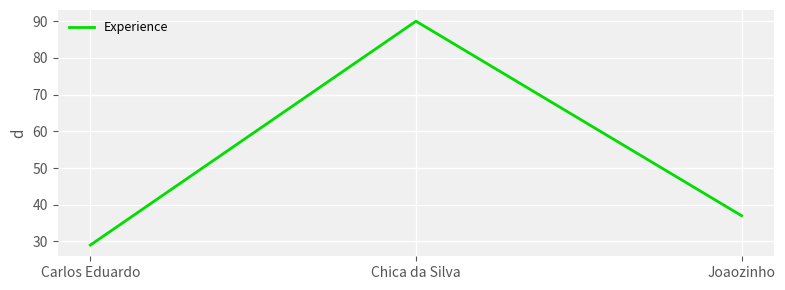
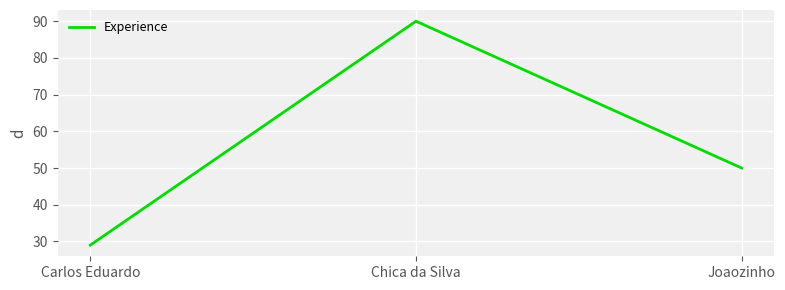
  {
    "Carlos Eduardo": 29,
    "Chica da Silva": 90,
-   "Joaozinho": 37
+   "Joaozinho": 50
  }
